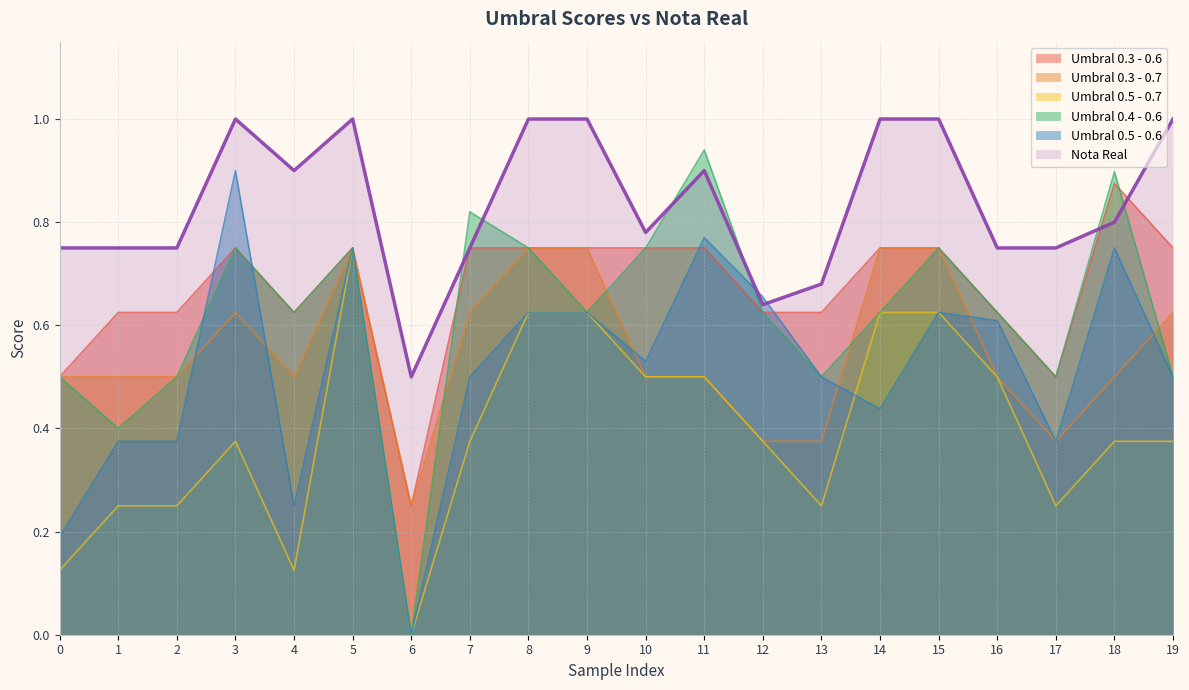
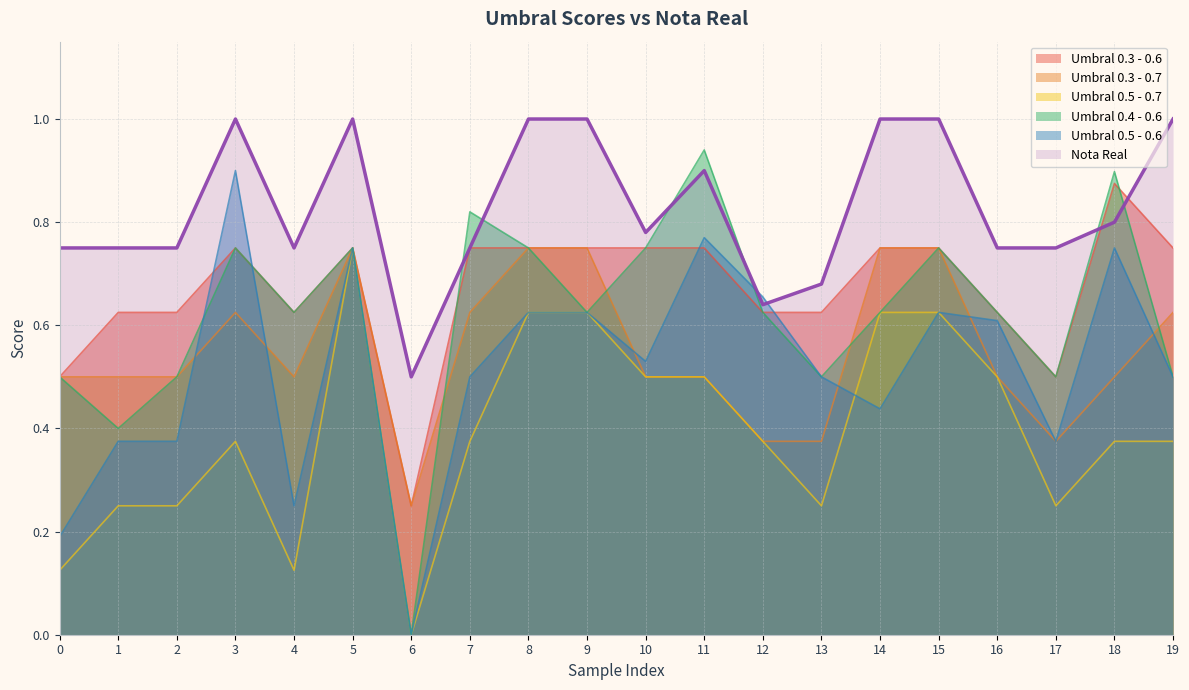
  {
    "Umbral 0.4 - 0.6": {
      "1": 0.40,
      "7": 0.82,
      "11": 0.94,
      "18": 0.90
    },
    "Umbral 0.5 - 0.6": {
      "0": 0.19,
      "1": 0.38,
      "2": 0.38,
      "3": 0.90,
      "4": 0.25,
      "7": 0.50,
      "10": 0.53,
      "11": 0.77,
      "12": 0.66,
      "14": 0.44,
      "16": 0.61,
      "18": 0.75
    },
    "Nota Real": {
      "0": 0.75,
      "1": 0.75,
      "2": 0.75,
      "3": 1.00,
-     "4": 0.90,
+     "4": 0.75,
      "5": 1.00,
      "6": 0.50,
      "8": 1.00,
      "9": 1.00,
      "10": 0.78,
      "11": 0.90,
      "12": 0.64,
      "13": 0.68,
      "14": 1.00,
      "15": 1.00,
      "16": 0.75,
      "17": 0.75,
      "18": 0.80,
      "19": 1.00
    }
  }
